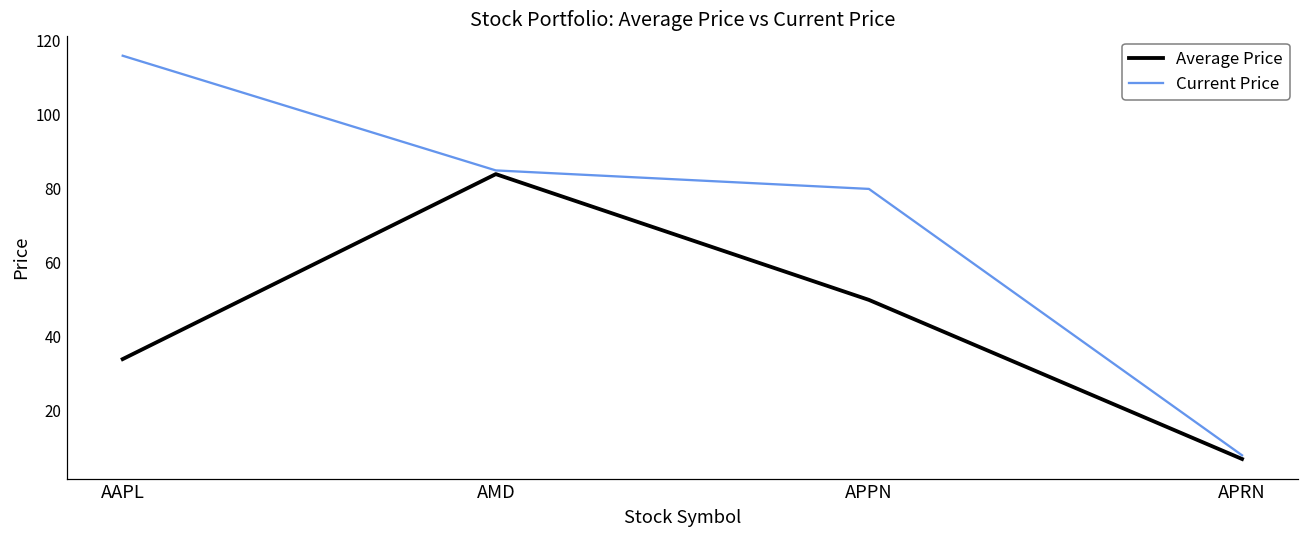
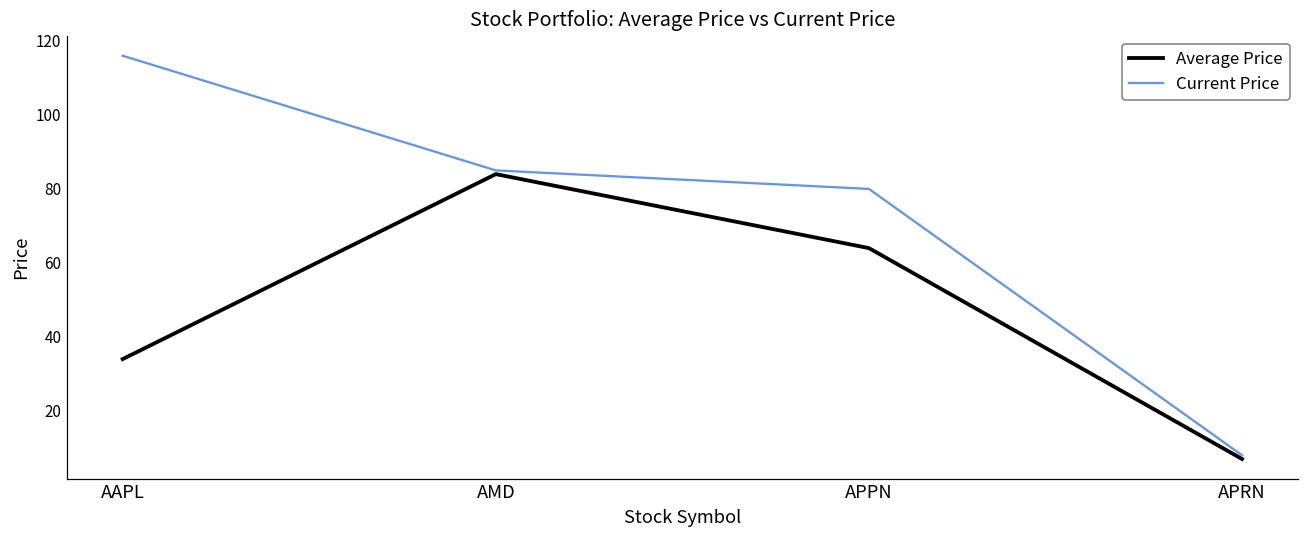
  {
    "Average Price": {
      "AAPL": 34,
      "AMD": 84,
-     "APPN": 50,
+     "APPN": 64,
      "APRN": 7
    },
    "Current Price": {
      "AAPL": 116,
      "AMD": 85,
      "APPN": 80,
      "APRN": 8
    }
  }
